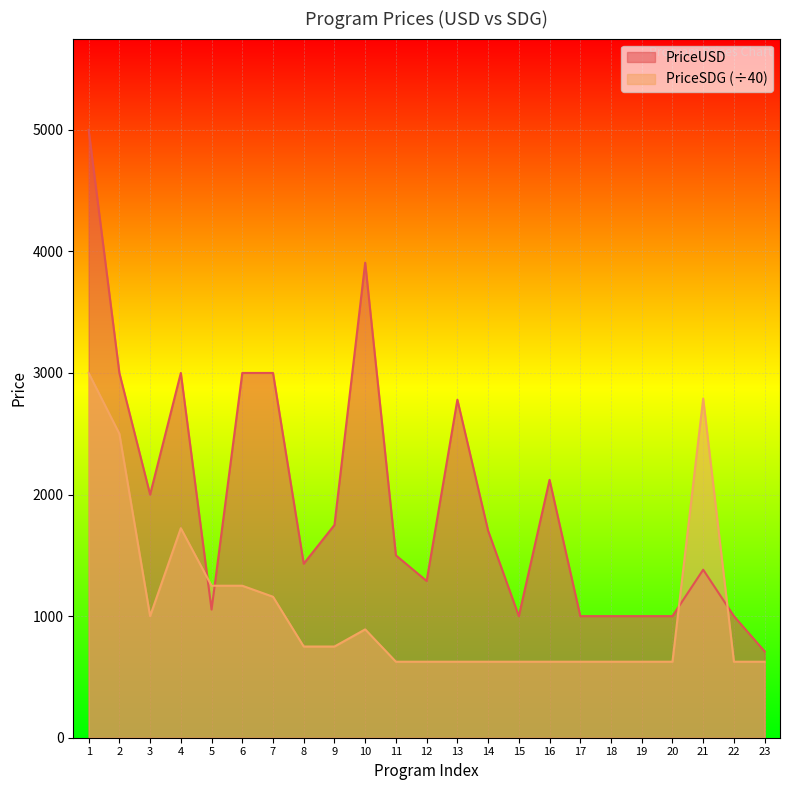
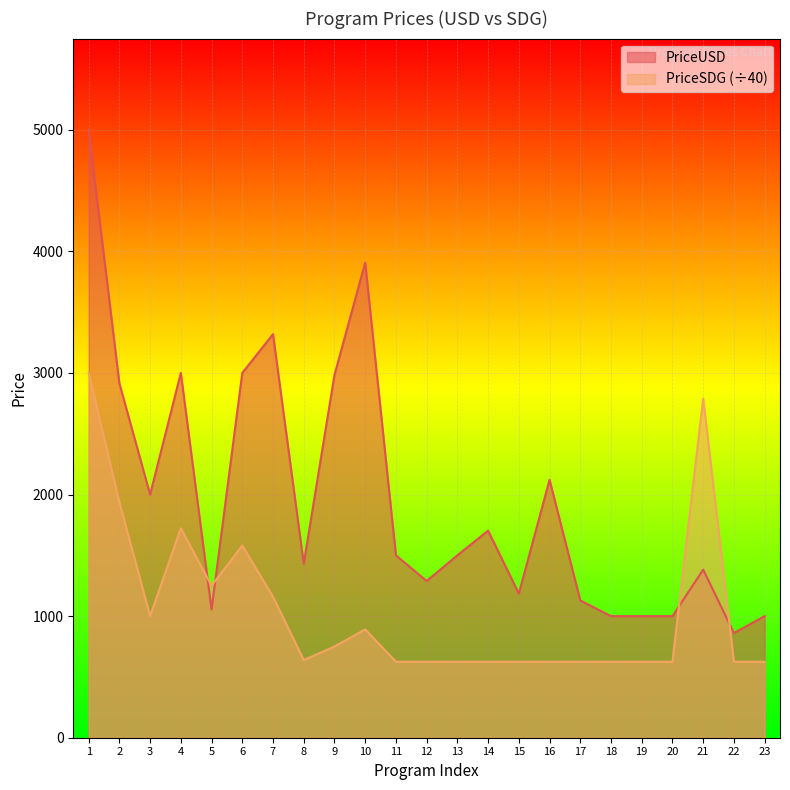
  {
    "PriceUSD": {
      "1": 5000,
-     "2": 3000,
+     "2": 2920,
      "3": 2000,
      "4": 3000,
      "5": 1050,
      "6": 3000,
-     "7": 3000,
+     "7": 3320,
      "8": 1430,
-     "9": 1750,
+     "9": 2980,
      "10": 3910,
      "11": 1500,
      "12": 1290,
-     "13": 2780,
+     "13": 1500,
      "14": 1700,
-     "15": 1000,
+     "15": 1190,
      "16": 2120,
-     "17": 1000,
+     "17": 1130,
      "18": 1000,
      "19": 1000,
      "20": 1000,
      "21": 1380,
-     "22": 1000,
-     "23": 710
+     "22": 860,
+     "23": 1000
    },
    "PriceSDG (÷40)": {
      "1": 3000,
-     "2": 2500,
+     "2": 1940,
      "3": 1000,
      "4": 1720,
      "5": 1250,
-     "6": 1250,
+     "6": 1580,
      "7": 1160,
-     "8": 750,
+     "8": 640,
      "9": 750,
      "10": 890,
      "11": 630,
      "12": 630,
      "13": 630,
      "14": 630,
      "15": 630,
      "16": 630,
      "17": 630,
      "18": 630,
      "19": 630,
      "20": 630,
      "21": 2790,
      "22": 630,
      "23": 630
    }
  }
